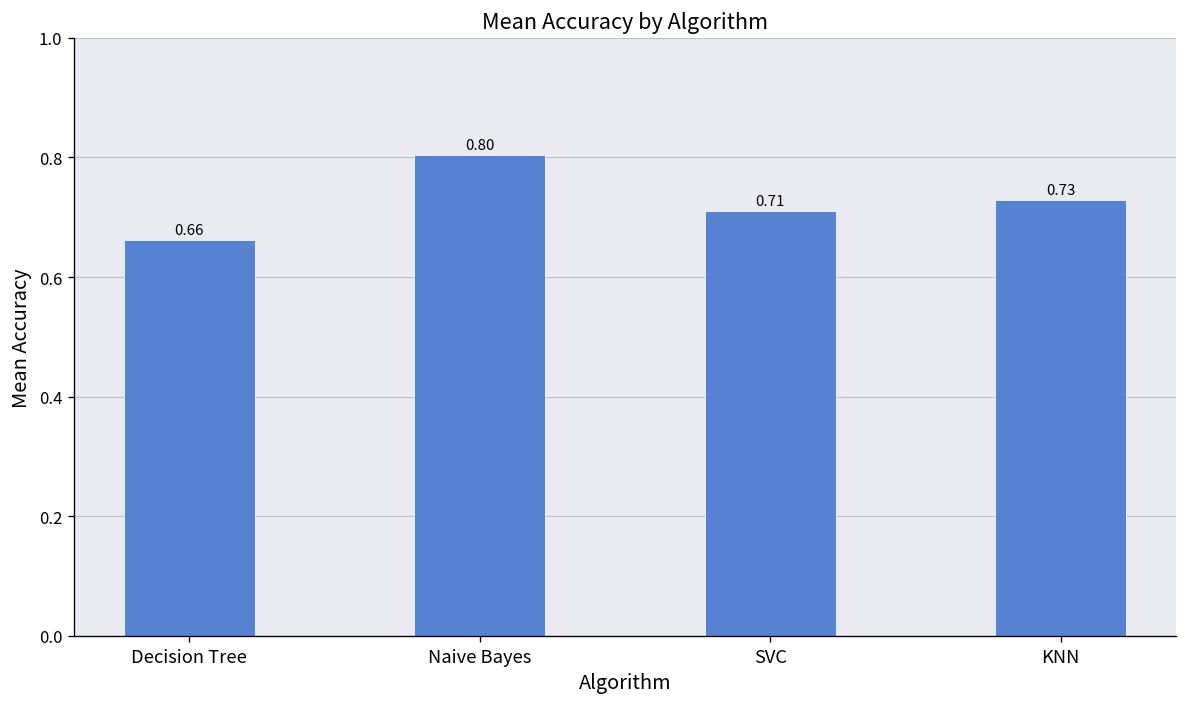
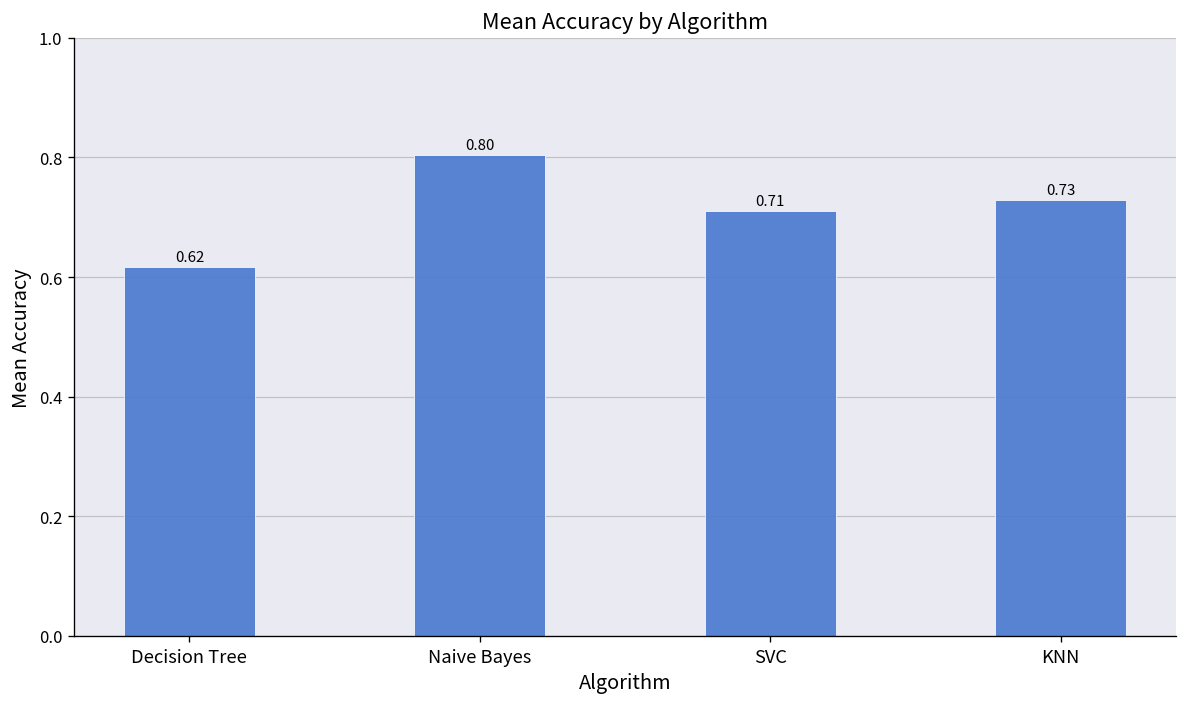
  {
-   "Decision Tree": 0.66,
+   "Decision Tree": 0.62,
    "Naive Bayes": 0.80,
    "SVC": 0.71,
    "KNN": 0.73
  }
